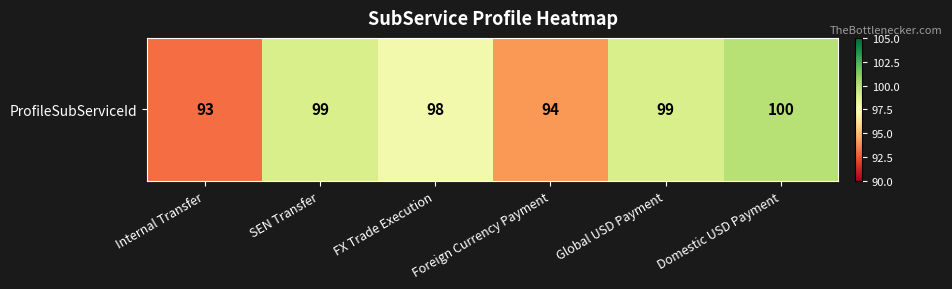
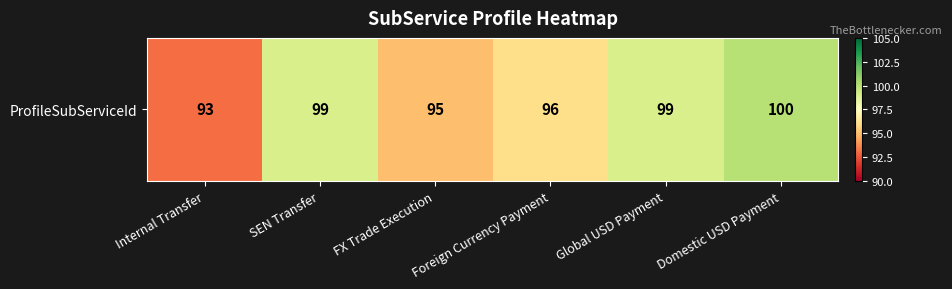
  {
    "ProfileSubServiceId": {
      "Internal Transfer": 93,
      "SEN Transfer": 99,
-     "FX Trade Execution": 98,
-     "Foreign Currency Payment": 94,
+     "FX Trade Execution": 95,
+     "Foreign Currency Payment": 96,
      "Global USD Payment": 99,
      "Domestic USD Payment": 100
    }
  }
